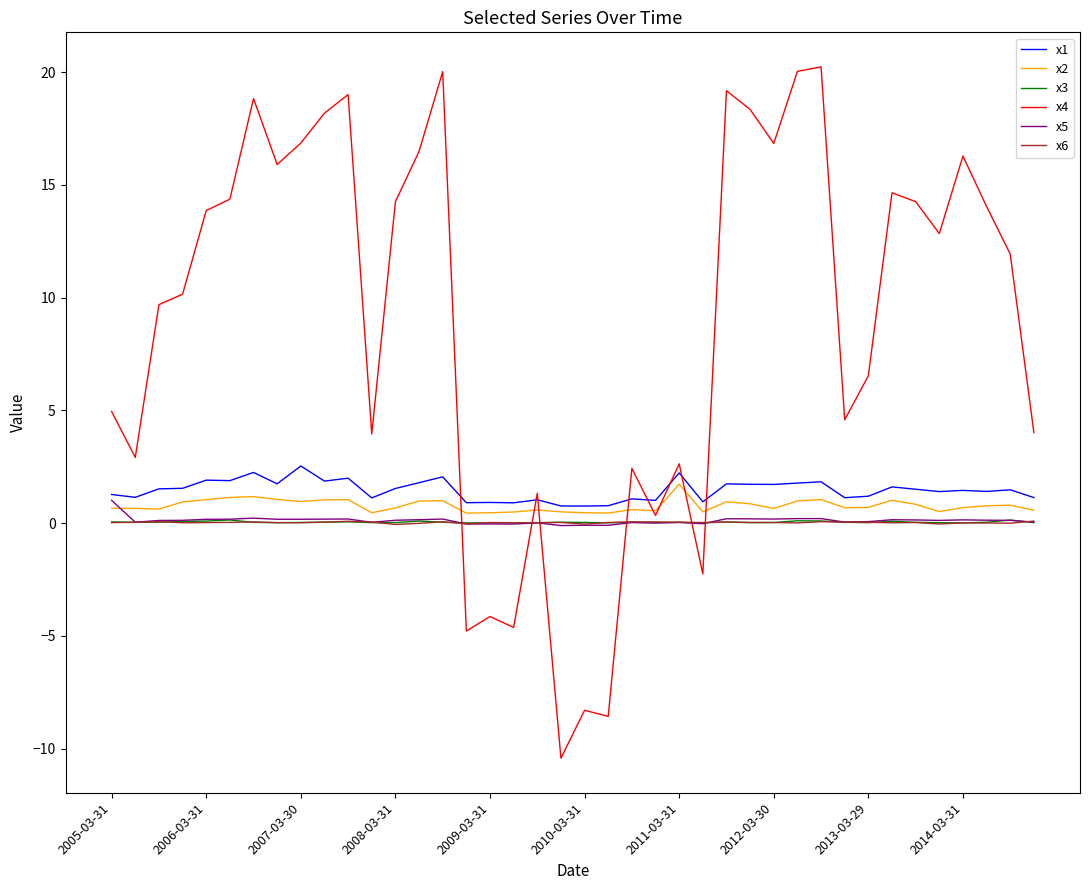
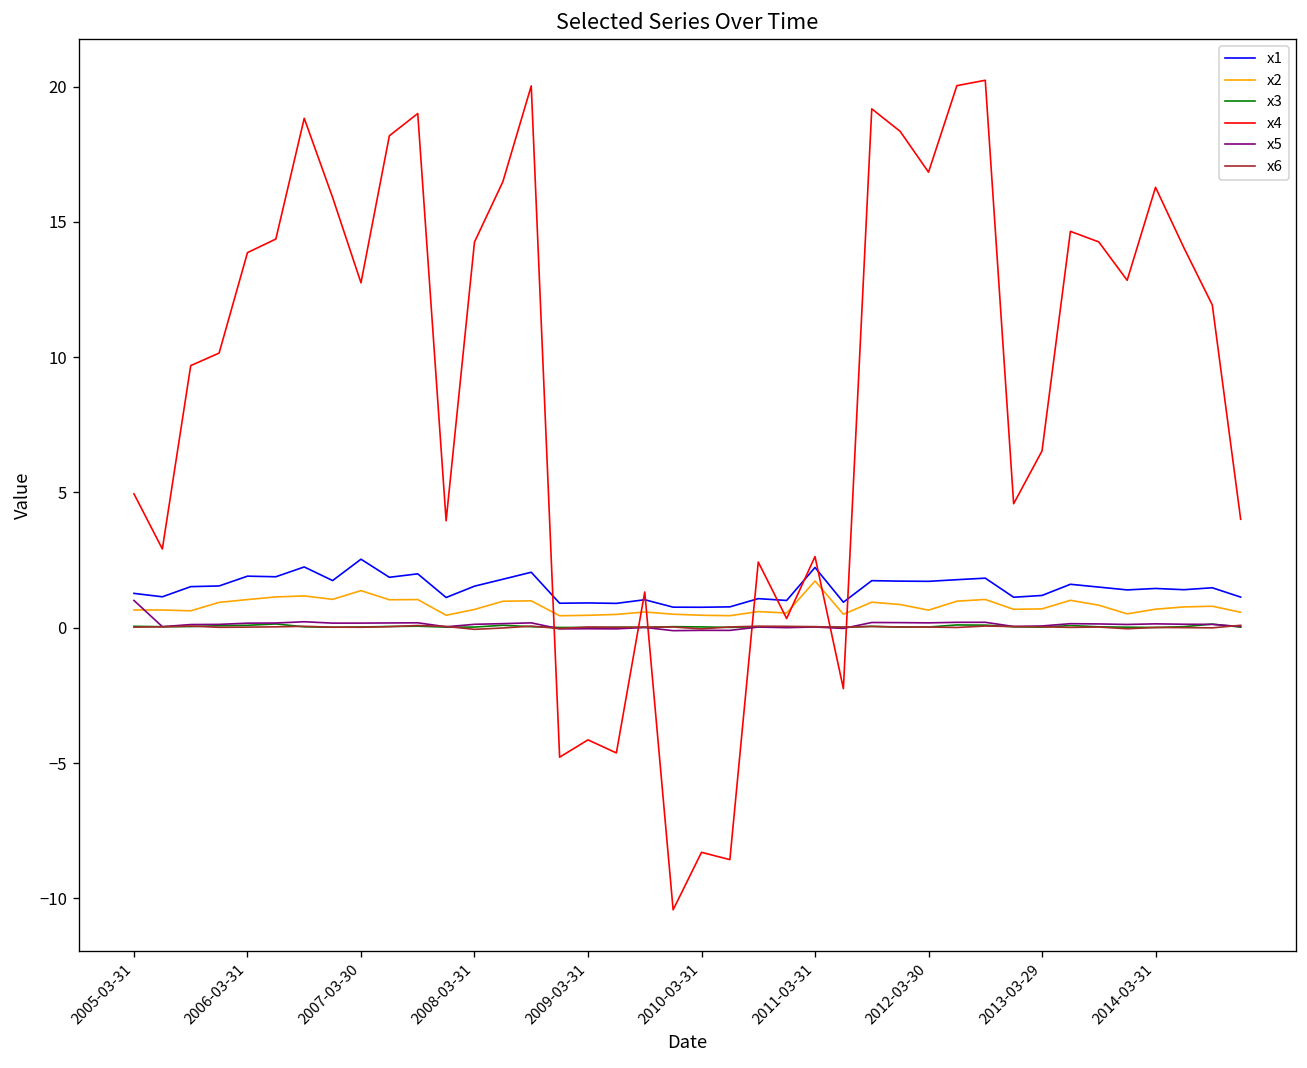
  {
    "x1": {
      "2005-03-31": 1.3,
      "2006-03-31": 1.9,
      "2007-03-30": 2.5,
      "2008-03-31": 1.5,
      "2009-03-31": 0.9,
      "2010-03-31": 0.8,
      "2011-03-31": 2.2,
      "2012-03-30": 1.7,
      "2013-03-29": 1.2,
      "2014-03-31": 1.5
    },
    "x2": {
      "2005-03-31": 0.7,
      "2006-03-31": 1.0,
-     "2007-03-30": 1.0,
+     "2007-03-30": 1.4,
      "2008-03-31": 0.7,
      "2009-03-31": 0.5,
      "2010-03-31": 0.5,
      "2011-03-31": 1.7,
      "2012-03-30": 0.7,
      "2013-03-29": 0.7,
      "2014-03-31": 0.7
    },
    "x4": {
      "2005-03-31": 4.9,
      "2006-03-31": 13.9,
-     "2007-03-30": 16.9,
+     "2007-03-30": 12.7,
      "2008-03-31": 14.3,
      "2009-03-31": -4.1,
      "2010-03-31": -8.3,
      "2011-03-31": 2.6,
      "2012-03-30": 16.8,
      "2013-03-29": 6.5,
      "2014-03-31": 16.3
    },
    "x5": {
      "2005-03-31": 1.0,
      "2007-03-30": 0.2,
      "2012-03-30": 0.2,
      "2014-03-31": 0.1
    }
  }
